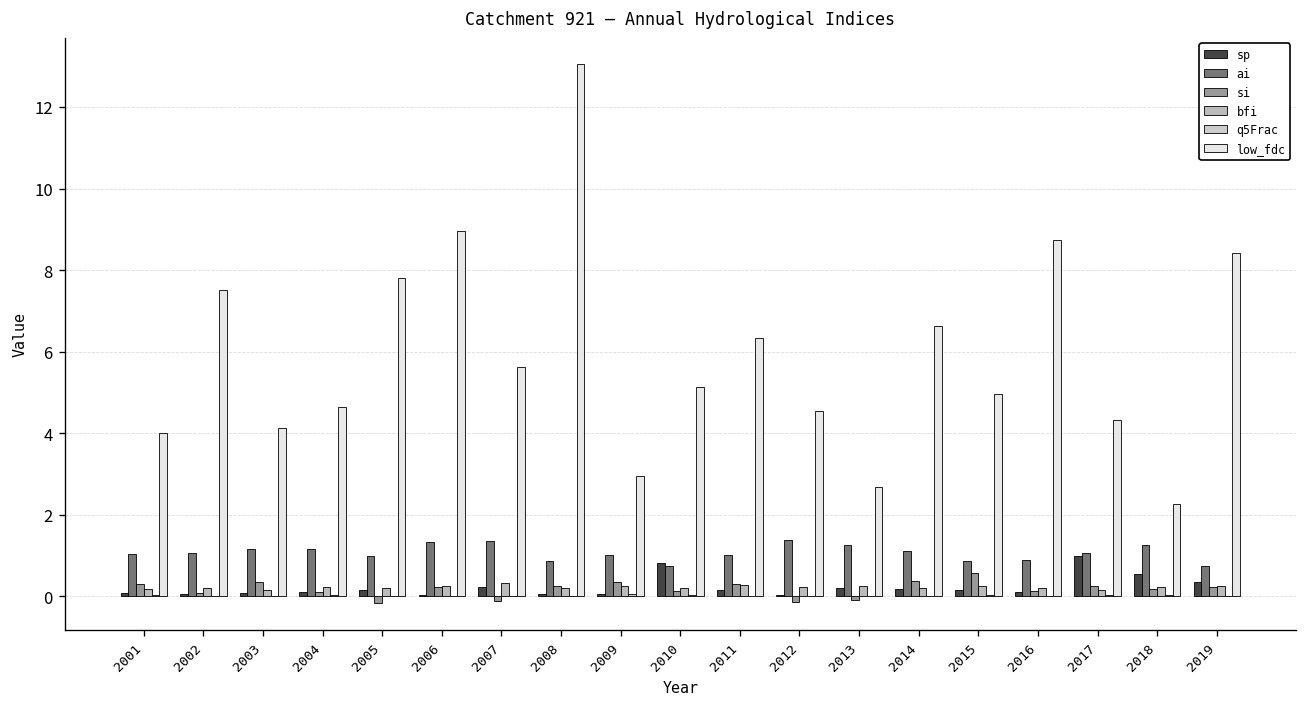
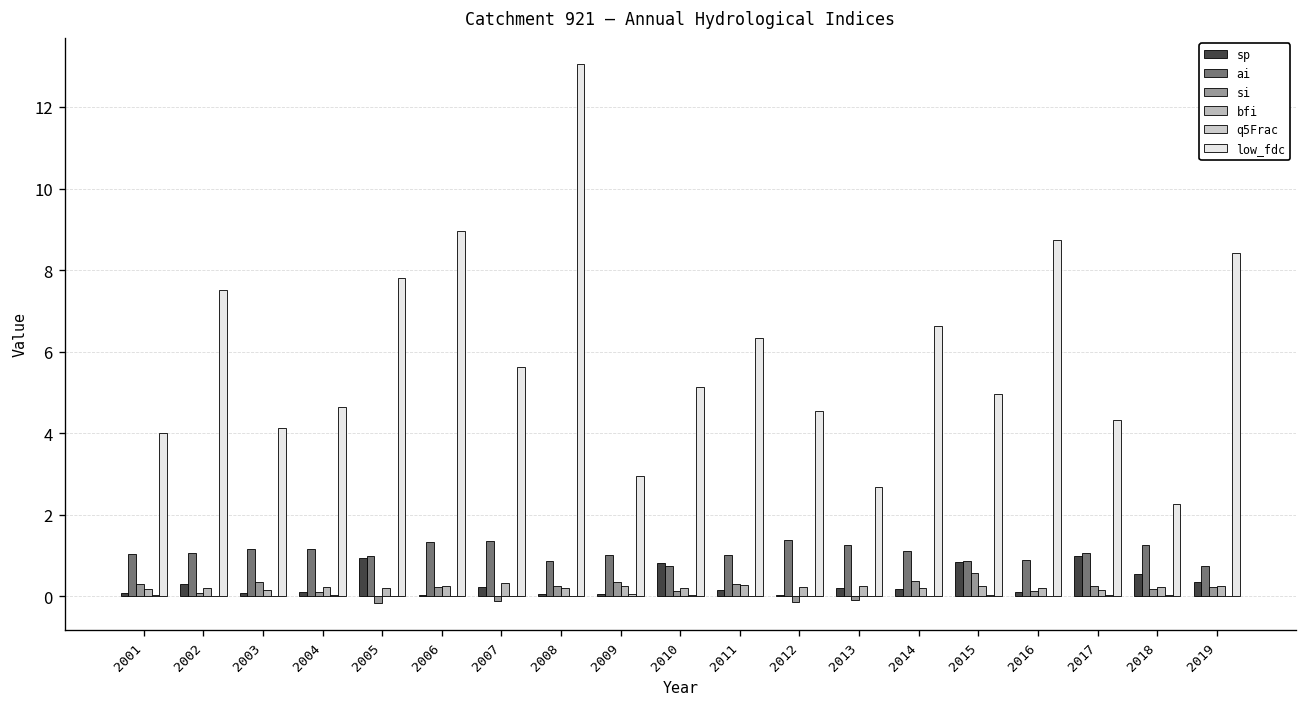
  {
    "sp": {
      "2001": 0.1,
-     "2002": 0.1,
+     "2002": 0.3,
      "2003": 0.1,
      "2004": 0.1,
-     "2005": 0.1,
+     "2005": 0.9,
      "2007": 0.2,
      "2010": 0.8,
      "2011": 0.2,
      "2013": 0.2,
      "2014": 0.2,
-     "2015": 0.1,
+     "2015": 0.8,
      "2016": 0.1,
      "2017": 1.0,
      "2018": 0.5,
      "2019": 0.3
    }
  }
